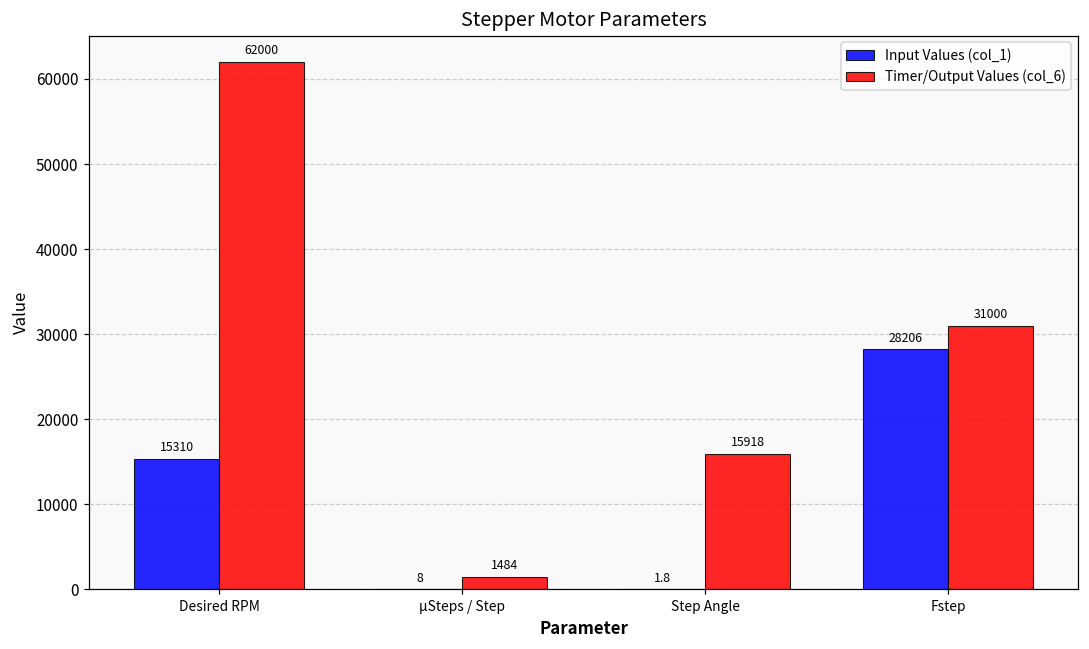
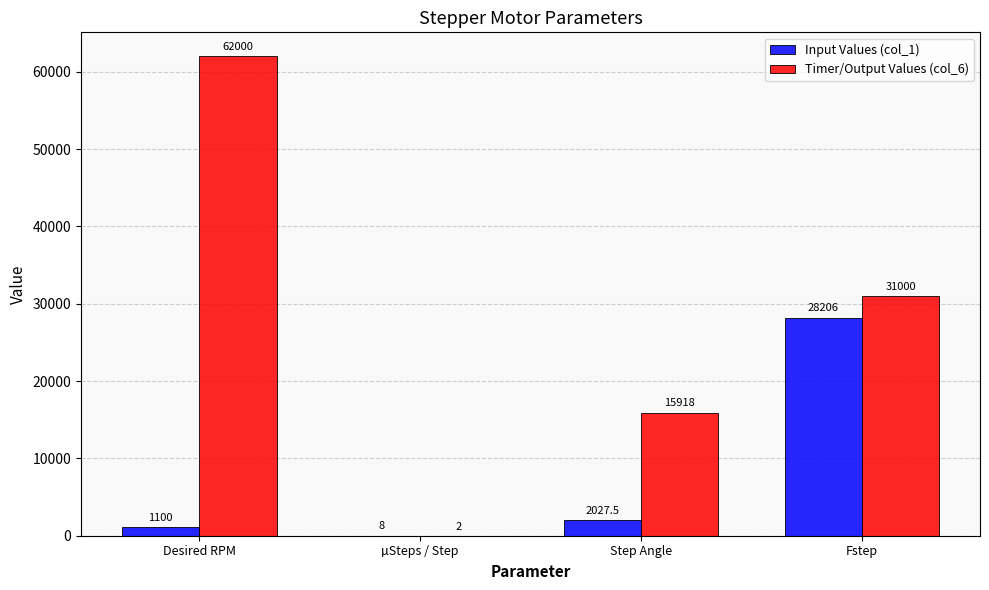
  {
    "Input Values (col_1)": {
-     "Desired RPM": 15310,
+     "Desired RPM": 1100,
      "µSteps / Step": 8,
-     "Step Angle": 1.8,
+     "Step Angle": 2027.5,
      "Fstep": 28206
    },
    "Timer/Output Values (col_6)": {
      "Desired RPM": 62000,
-     "µSteps / Step": 1484,
+     "µSteps / Step": 2,
      "Step Angle": 15918,
      "Fstep": 31000
    }
  }
